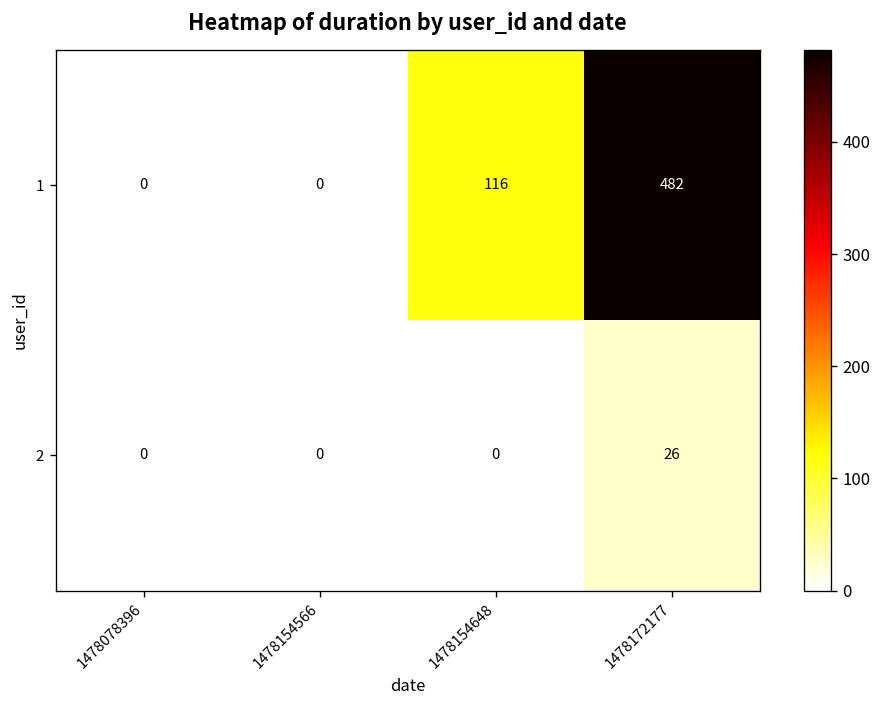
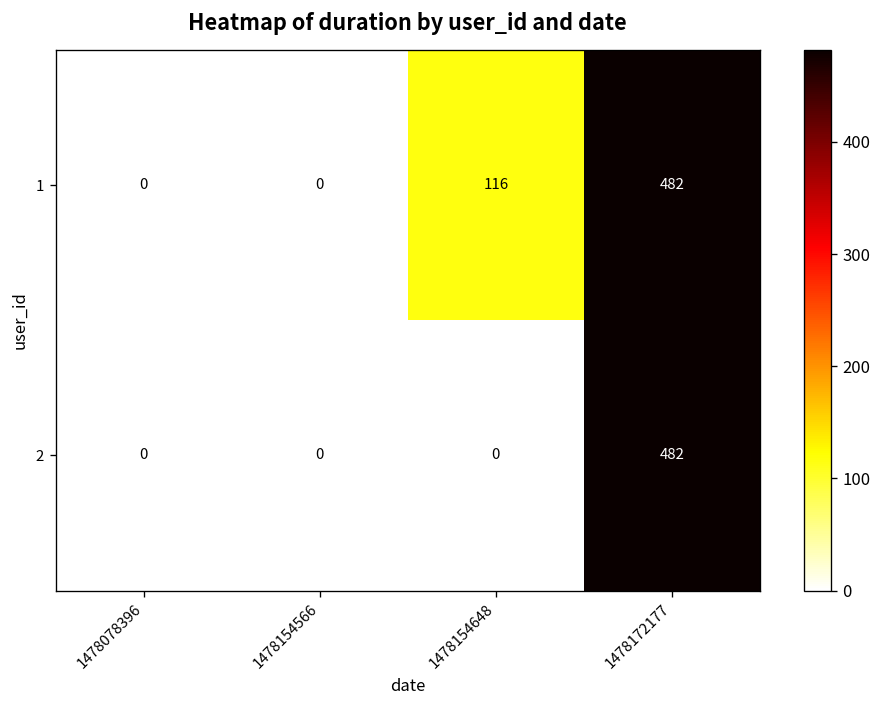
  {
    "1": {
      "1478078396": 0,
      "1478154566": 0,
      "1478154648": 116,
      "1478172177": 482
    },
    "2": {
      "1478078396": 0,
      "1478154566": 0,
      "1478154648": 0,
-     "1478172177": 26
+     "1478172177": 482
    }
  }
